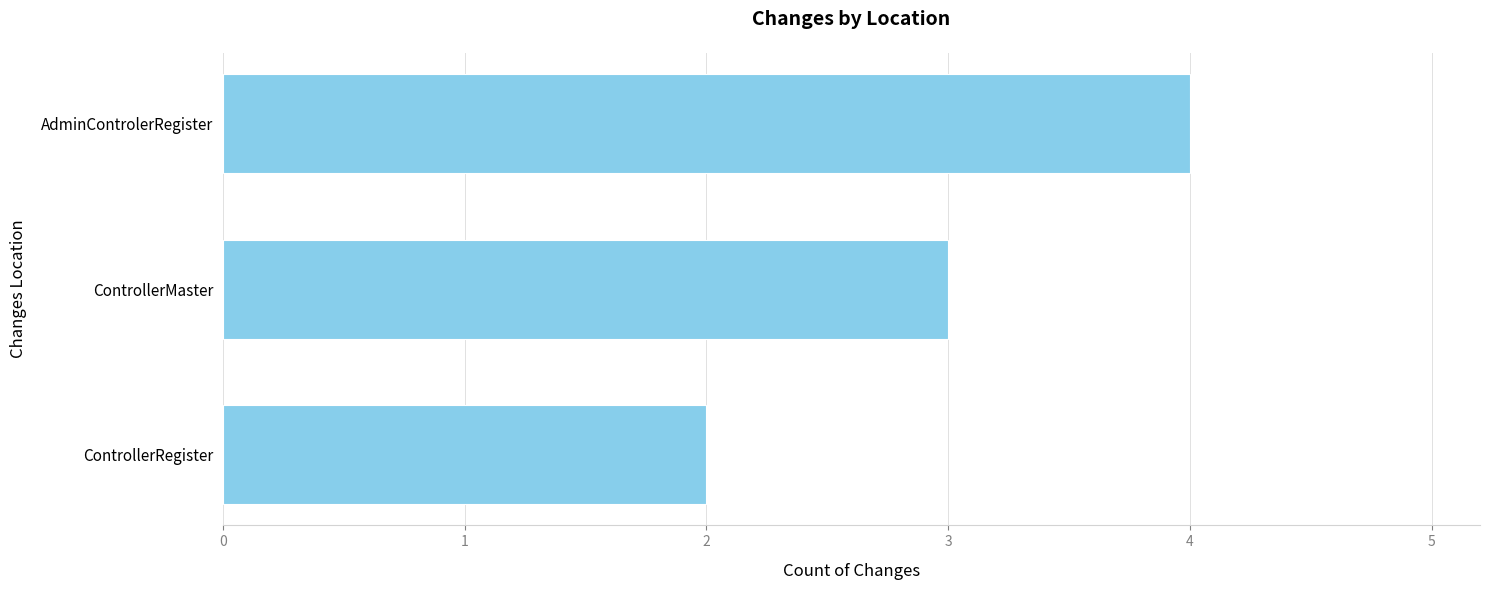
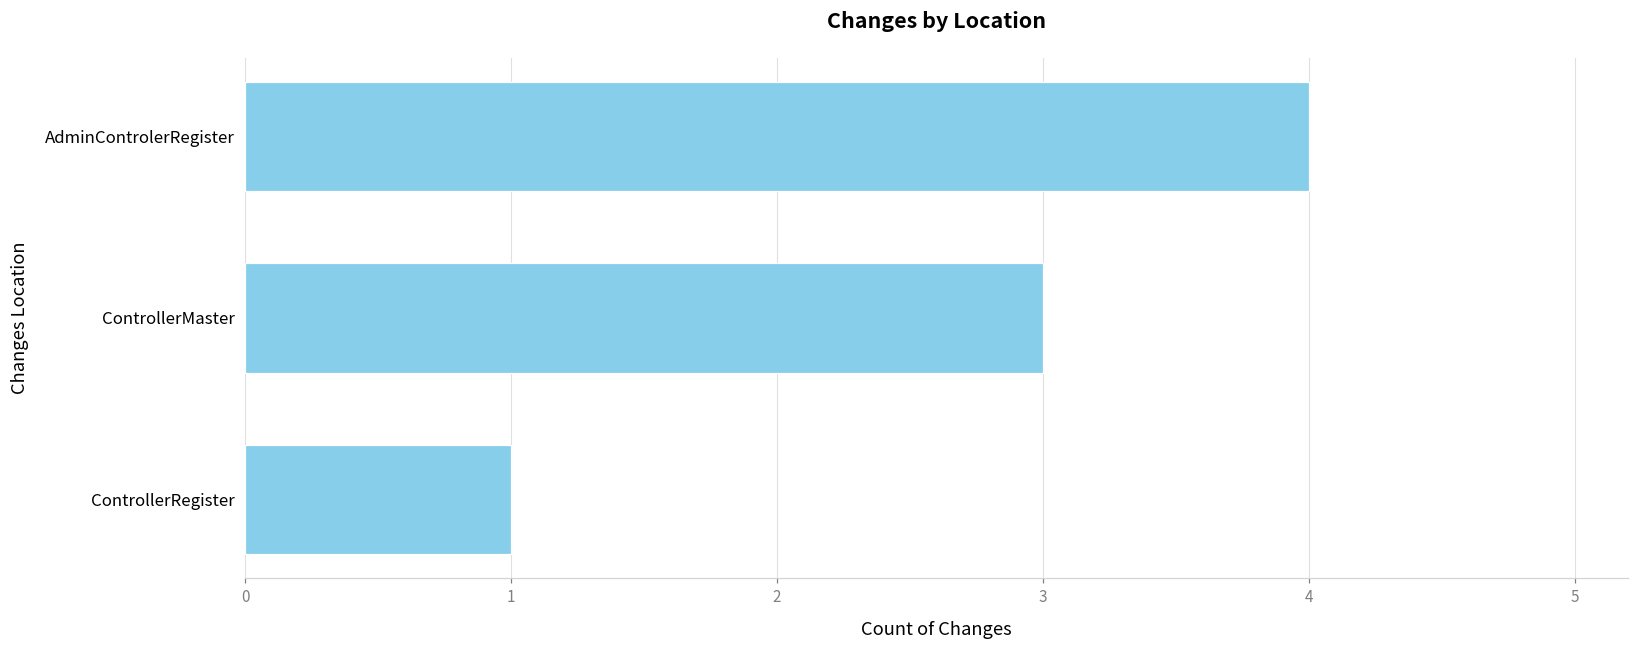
  {
    "AdminControlerRegister": 4,
    "ControllerMaster": 3,
-   "ControllerRegister": 2
+   "ControllerRegister": 1
  }
